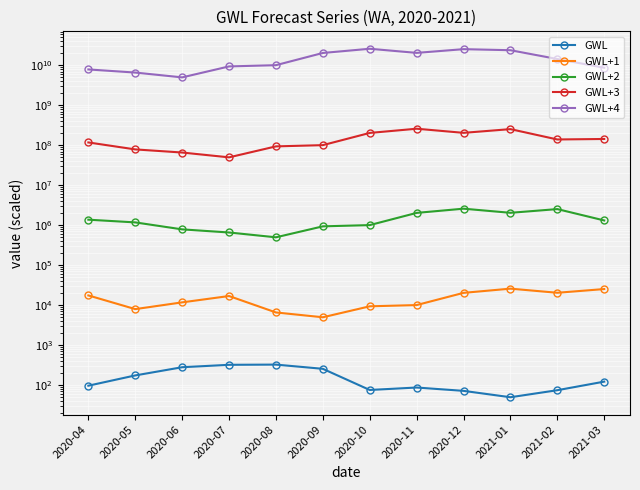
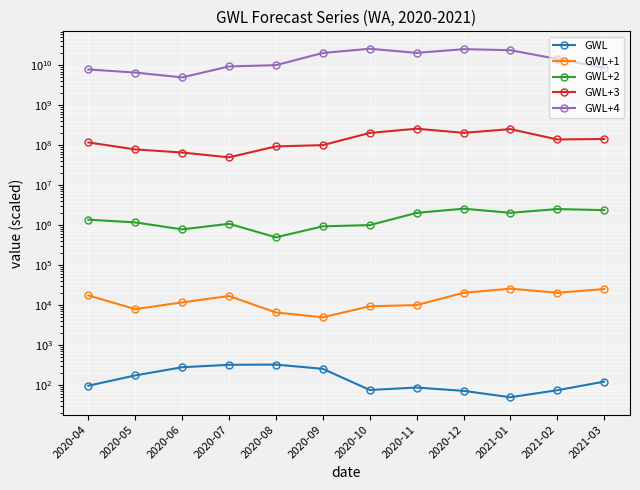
  {
    "GWL": {
      "2020-04": 100,
      "2020-05": 200,
      "2020-06": 300,
      "2020-07": 300,
      "2020-08": 300,
      "2020-09": 300,
      "2020-10": 80,
      "2020-11": 90,
      "2020-12": 70,
      "2021-01": 50,
      "2021-02": 70,
      "2021-03": 120
    },
    "GWL+1": {
      "2020-04": 20000,
      "2020-05": 8000,
      "2020-06": 12000,
      "2020-07": 17000,
      "2020-08": 7000,
      "2020-09": 5000,
      "2020-10": 9000,
      "2020-11": 10000,
      "2020-12": 20000,
      "2021-01": 30000,
      "2021-02": 20000,
      "2021-03": 30000
    },
    "GWL+2": {
      "2020-04": 1400000,
      "2020-05": 1200000,
      "2020-06": 800000,
-     "2020-07": 700000,
+     "2020-07": 1100000,
      "2020-08": 500000,
      "2020-09": 900000,
      "2020-10": 1000000,
      "2020-11": 2000000,
      "2020-12": 3000000,
      "2021-01": 2000000,
      "2021-02": 3000000,
-     "2021-03": 1300000
+     "2021-03": 2000000
    },
    "GWL+3": {
      "2020-04": 120000000,
      "2020-05": 80000000,
      "2020-06": 70000000,
      "2020-07": 50000000,
      "2020-08": 90000000,
      "2020-09": 100000000,
      "2020-10": 200000000,
      "2020-11": 300000000,
      "2020-12": 200000000,
      "2021-01": 300000000,
      "2021-02": 140000000,
      "2021-03": 140000000
    },
    "GWL+4": {
      "2020-04": 8000000000,
      "2020-05": 7000000000,
      "2020-06": 5000000000,
      "2020-07": 9000000000,
      "2020-08": 10000000000,
      "2020-09": 20000000000,
      "2020-10": 30000000000,
      "2020-11": 20000000000,
      "2020-12": 30000000000,
      "2021-01": 20000000000
    }
  }
